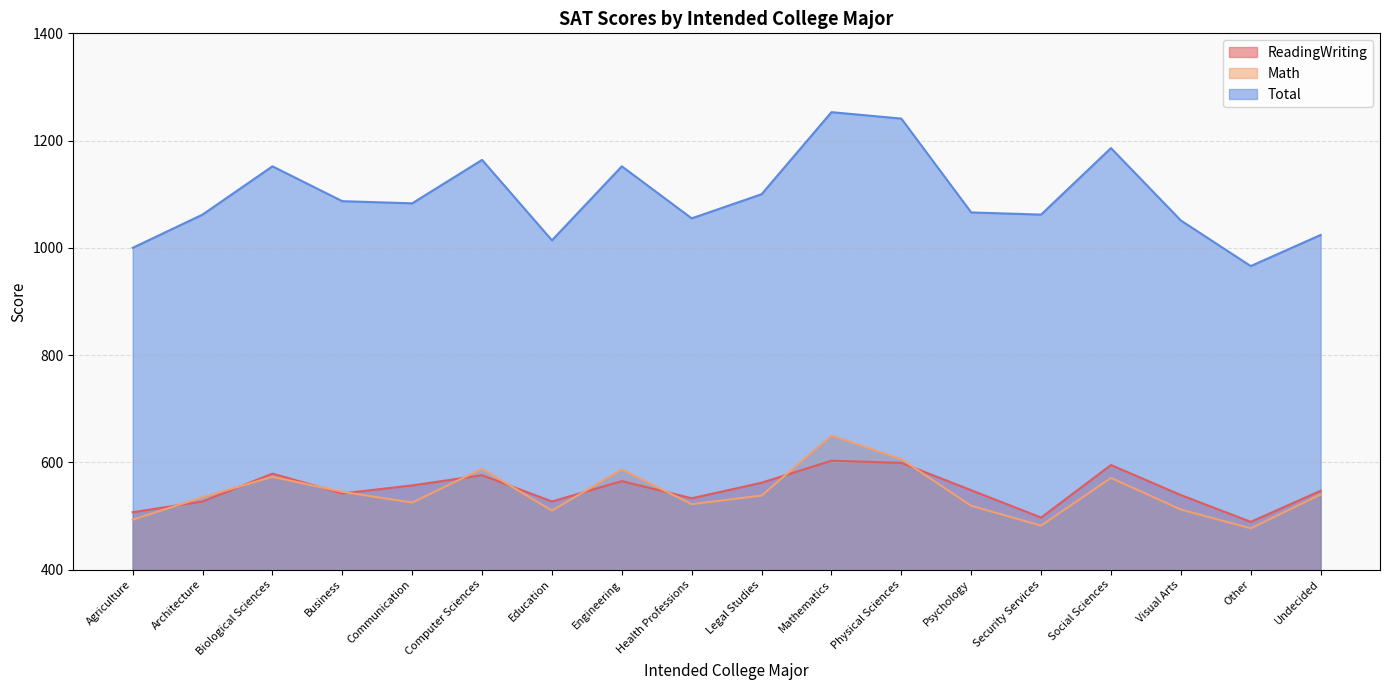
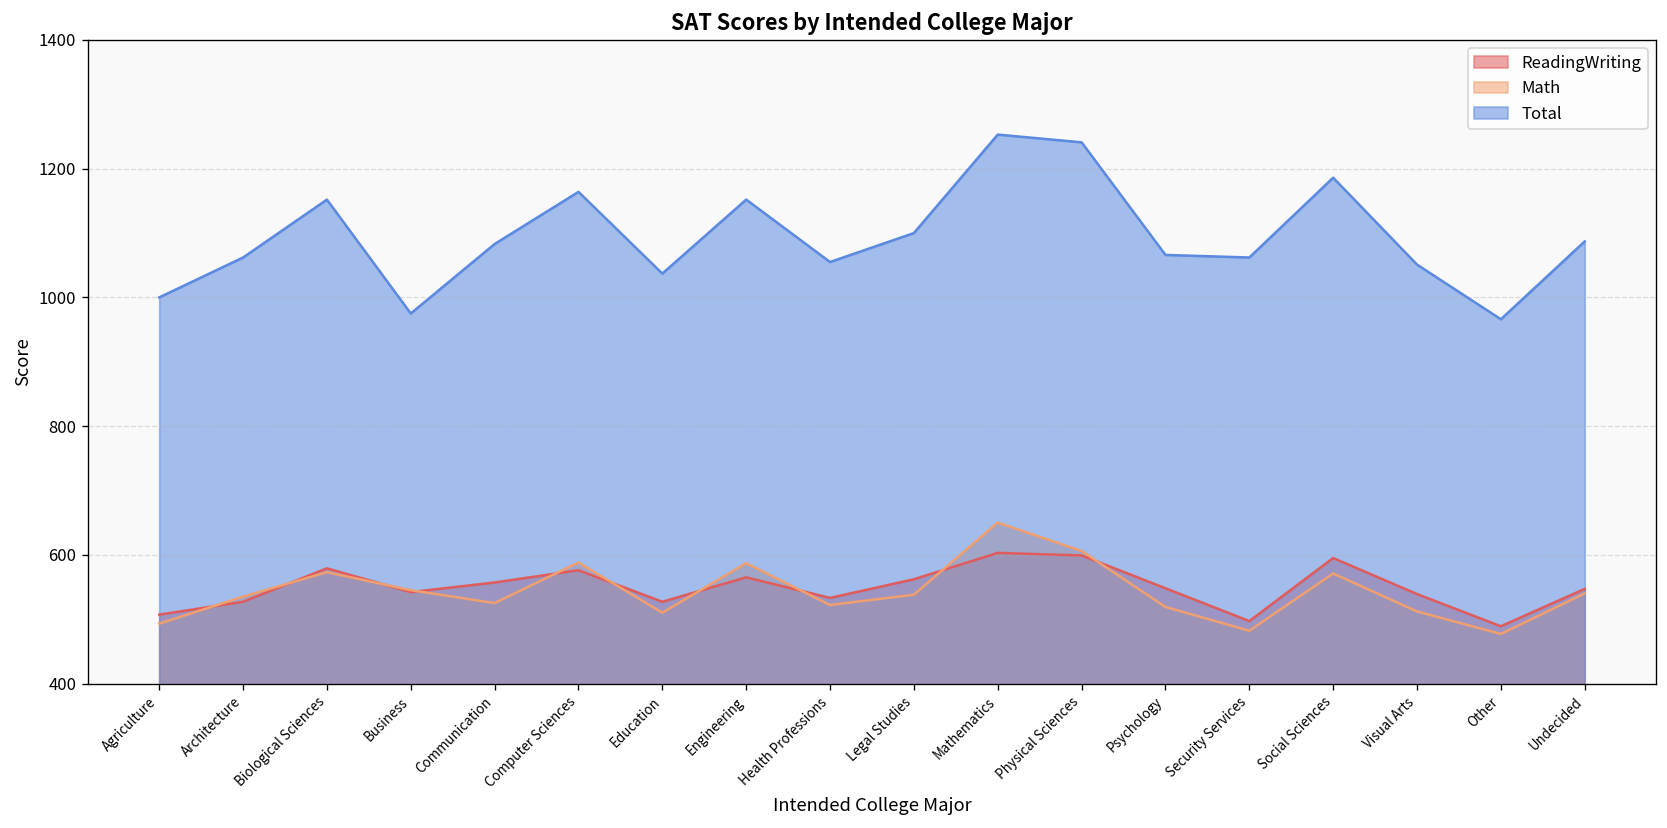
  {
    "Total": {
      "Agriculture": 1000,
      "Architecture": 1060,
      "Biological Sciences": 1150,
-     "Business": 1090,
+     "Business": 980,
      "Communication": 1080,
      "Computer Sciences": 1160,
-     "Education": 1010,
+     "Education": 1040,
      "Engineering": 1150,
      "Health Professions": 1060,
      "Legal Studies": 1100,
      "Mathematics": 1250,
      "Physical Sciences": 1240,
      "Psychology": 1070,
      "Security Services": 1060,
      "Social Sciences": 1190,
      "Visual Arts": 1050,
      "Other": 970,
-     "Undecided": 1020
+     "Undecided": 1090
    }
  }
